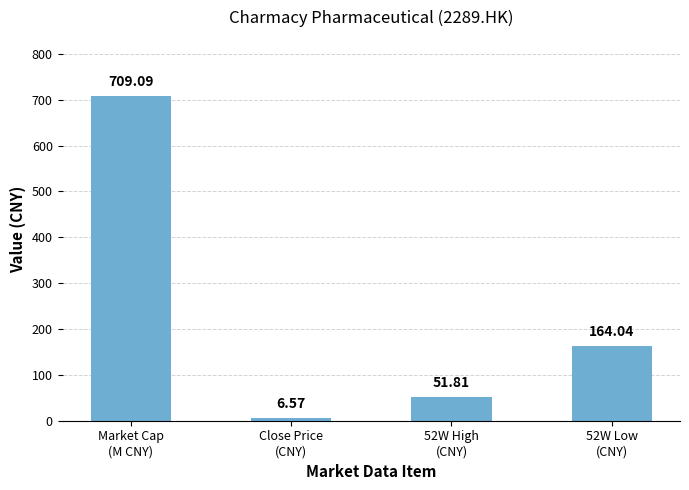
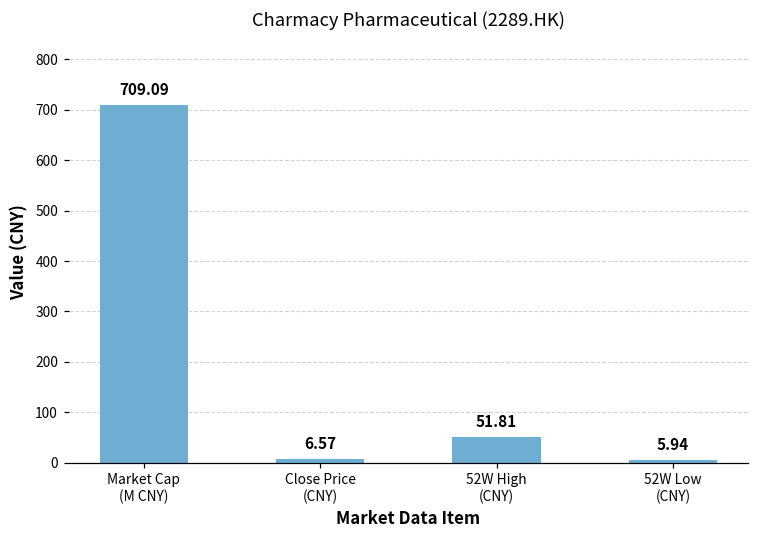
  {
    "Market Cap (M CNY)": 709.09,
    "Close Price (CNY)": 6.57,
    "52W High (CNY)": 51.81,
-   "52W Low (CNY)": 164.04
+   "52W Low (CNY)": 5.94
  }
